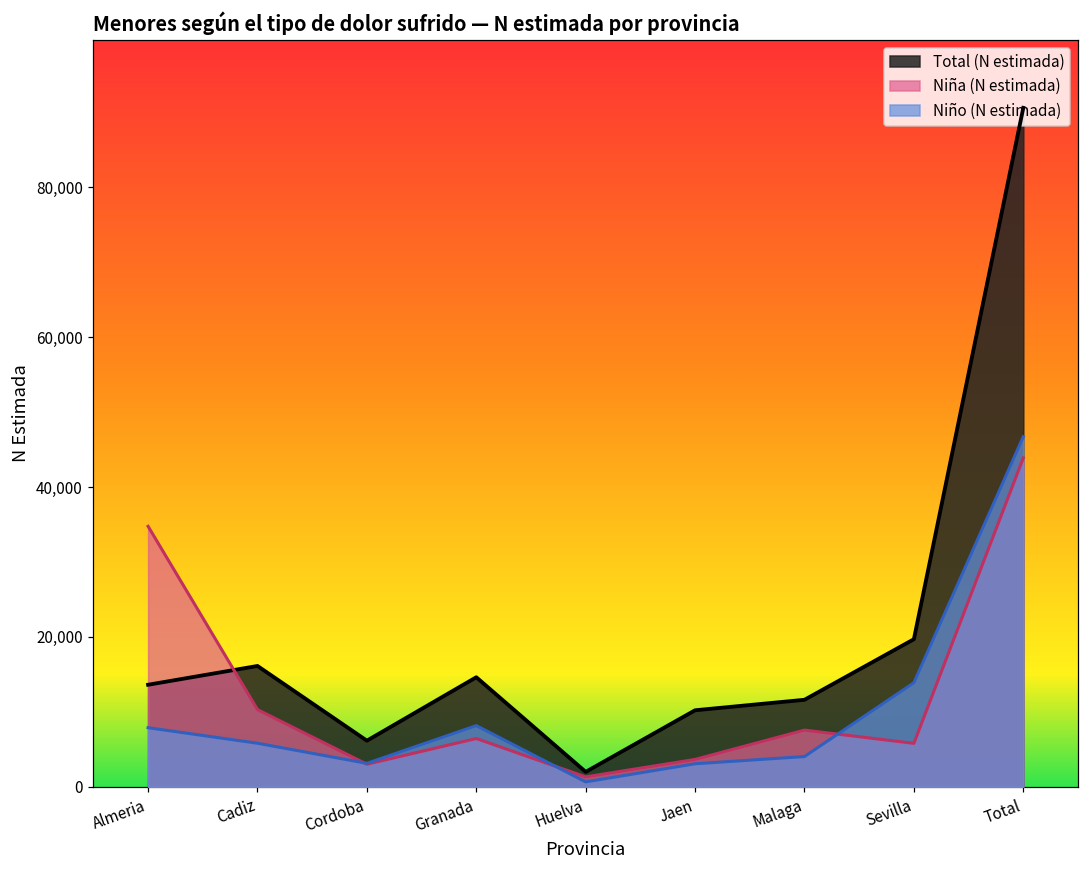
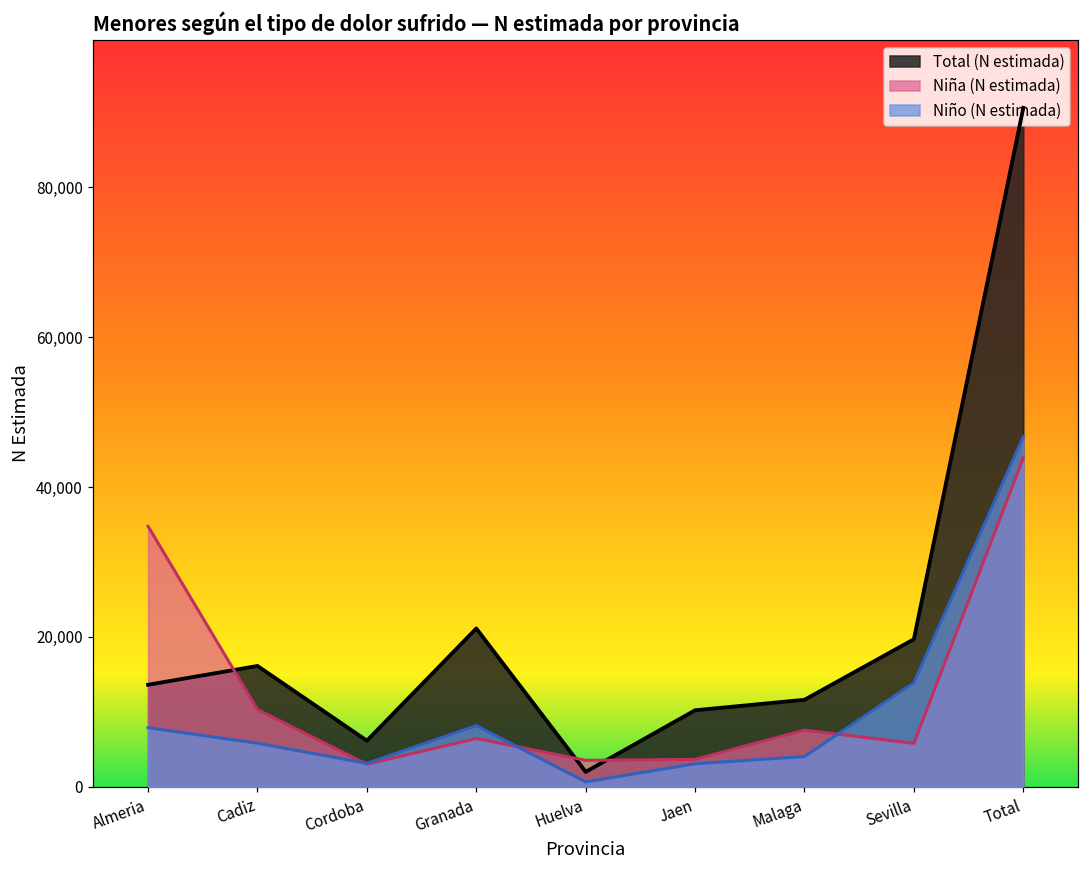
  {
    "Total (N estimada)": {
      "Almeria": "14,000",
      "Cadiz": "16,000",
      "Cordoba": "6,000",
-     "Granada": "15,000",
+     "Granada": "21,000",
      "Huelva": "2,000",
      "Jaen": "10,000",
      "Malaga": "12,000",
      "Sevilla": "20,000"
    },
    "Niña (N estimada)": {
      "Almeria": "35,000",
      "Cadiz": "10,000",
      "Granada": "6,000",
-     "Huelva": "1,000",
+     "Huelva": "4,000",
      "Jaen": "4,000",
      "Malaga": "8,000",
      "Sevilla": "6,000",
      "Total": "44,000"
    },
    "Niño (N estimada)": {
      "Almeria": "8,000",
      "Cadiz": "6,000",
      "Granada": "8,000",
      "Huelva": "1,000",
      "Jaen": "3,000",
      "Malaga": "4,000",
      "Sevilla": "14,000",
      "Total": "47,000"
    }
  }
